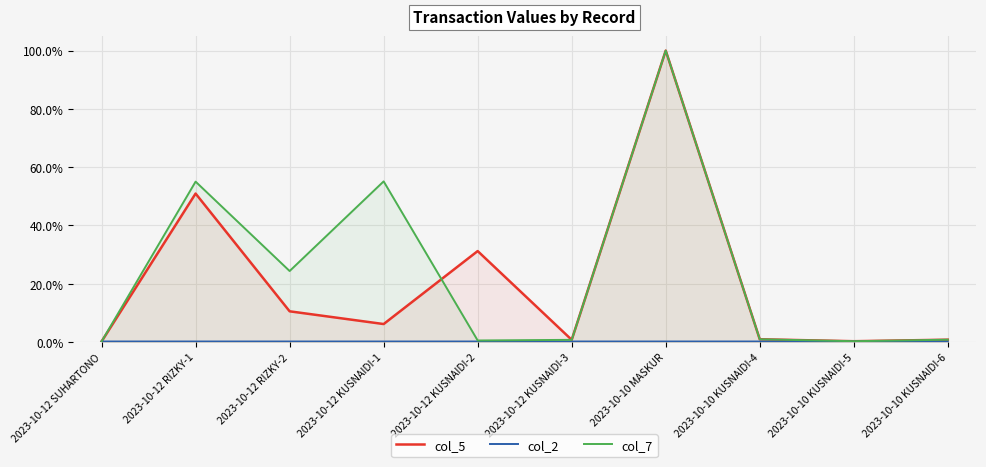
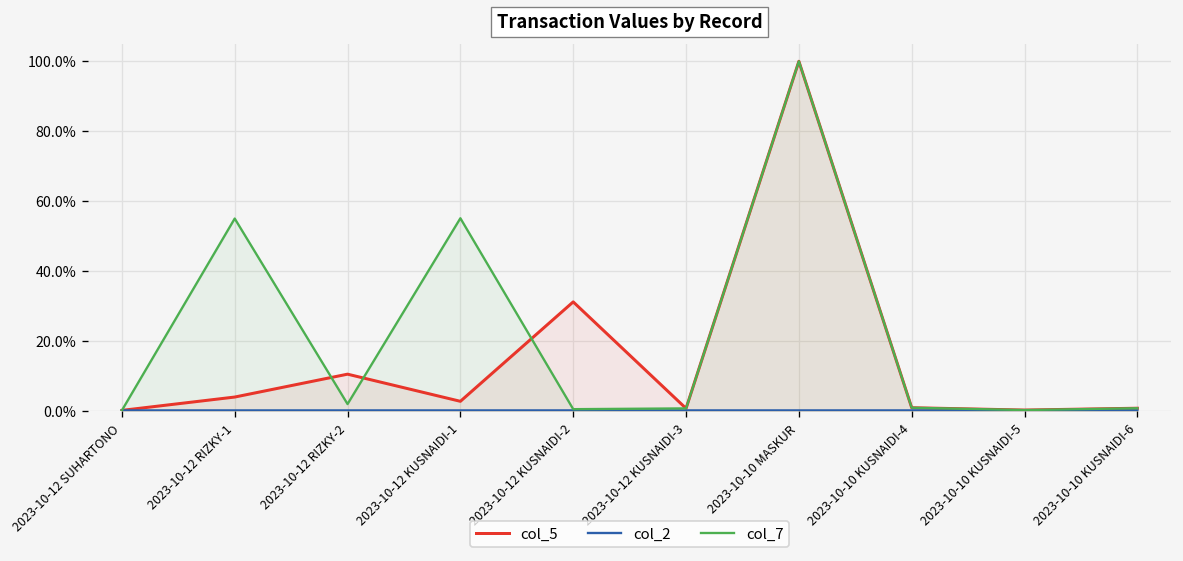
  {
    "col_5": {
-     "2023-10-12 RIZKY-1": "51%",
+     "2023-10-12 RIZKY-1": "4%",
      "2023-10-12 RIZKY-2": "11%",
-     "2023-10-12 KUSNAIDI-1": "6%",
+     "2023-10-12 KUSNAIDI-1": "3%",
      "2023-10-12 KUSNAIDI-2": "31%"
    },
    "col_2": {
      "2023-10-12 RIZKY-1": "0%",
      "2023-10-12 RIZKY-2": "0%",
      "2023-10-12 KUSNAIDI-1": "0%",
      "2023-10-10 MASKUR": "0%"
    },
    "col_7": {
      "2023-10-12 RIZKY-1": "55%",
-     "2023-10-12 RIZKY-2": "24%",
+     "2023-10-12 RIZKY-2": "2%",
      "2023-10-12 KUSNAIDI-1": "55%"
    }
  }
